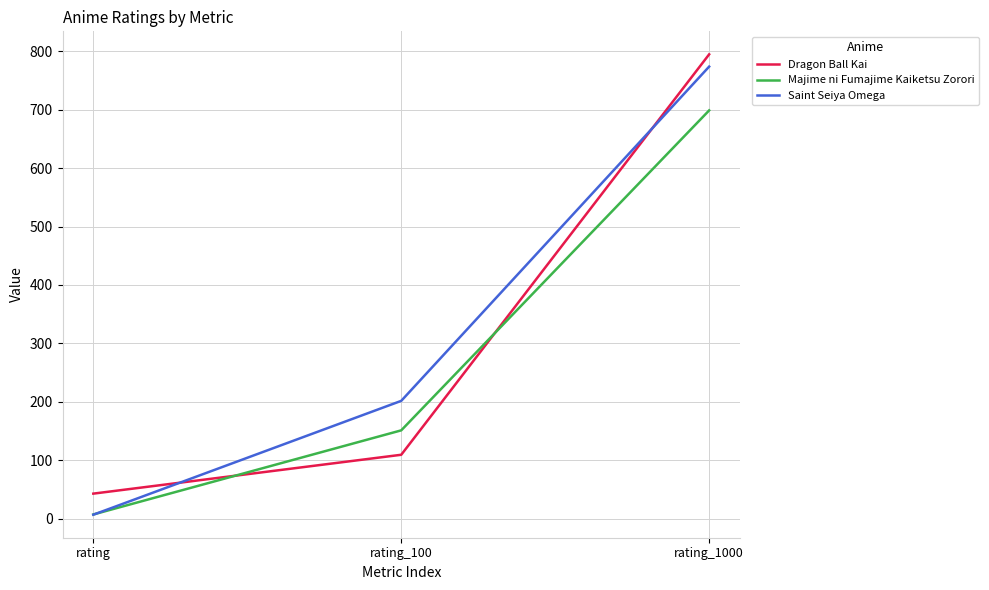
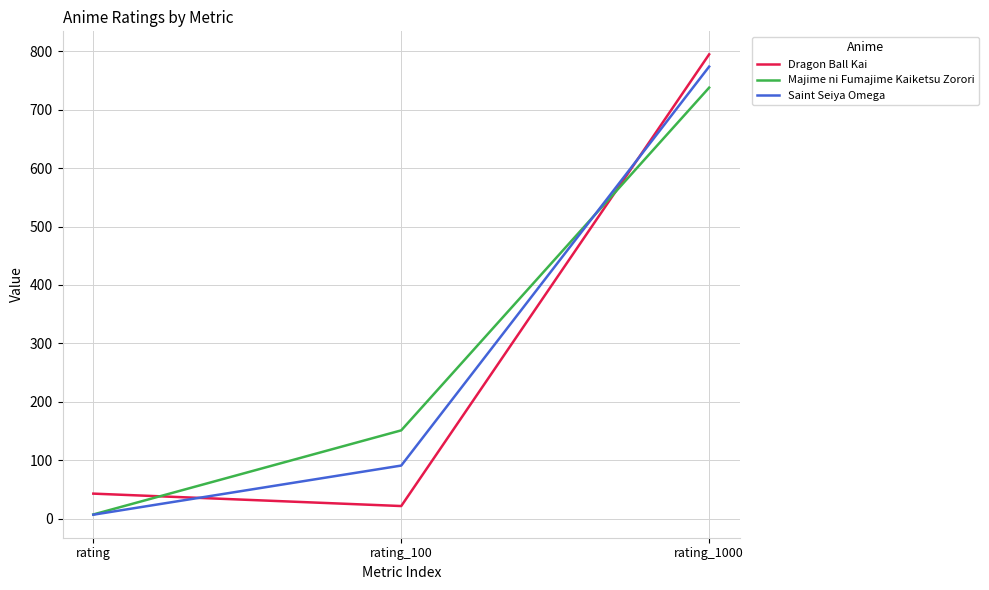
  {
    "Dragon Ball Kai": {
      "rating": 40,
-     "rating_100": 110,
+     "rating_100": 20,
      "rating_1000": 800
    },
    "Majime ni Fumajime Kaiketsu Zorori": {
      "rating_100": 150,
-     "rating_1000": 700
+     "rating_1000": 740
    },
    "Saint Seiya Omega": {
-     "rating_100": 200,
+     "rating_100": 90,
      "rating_1000": 770
    }
  }
